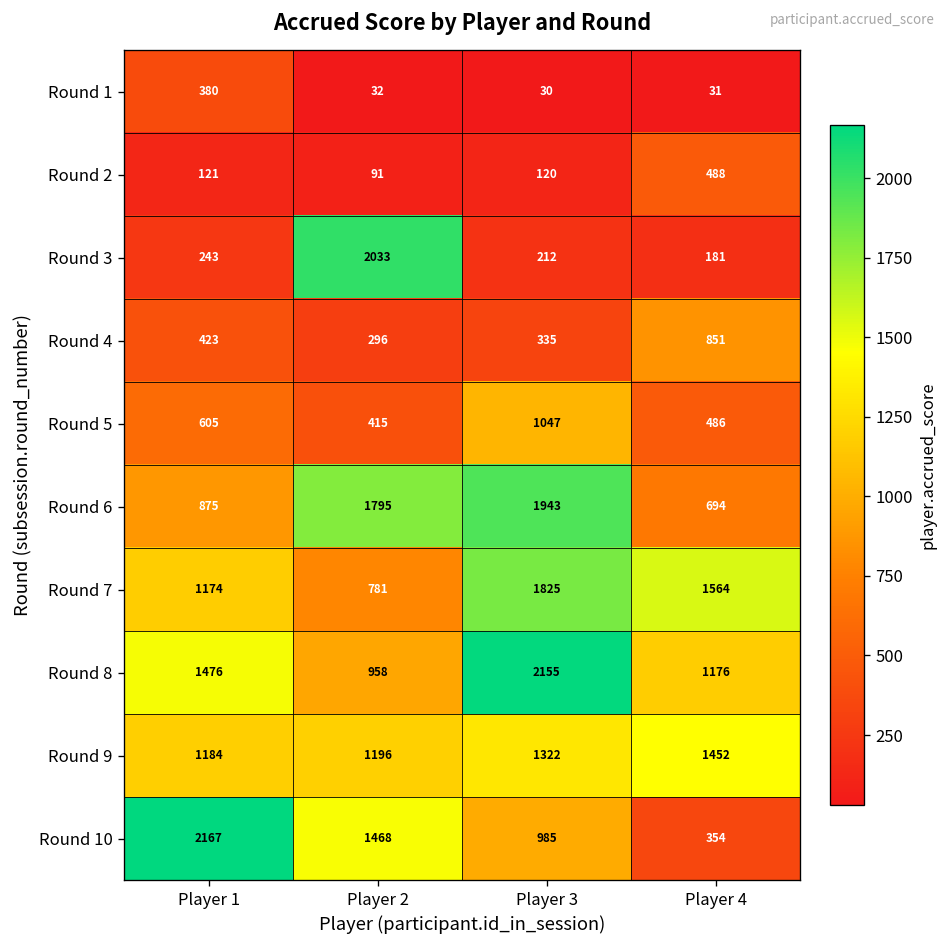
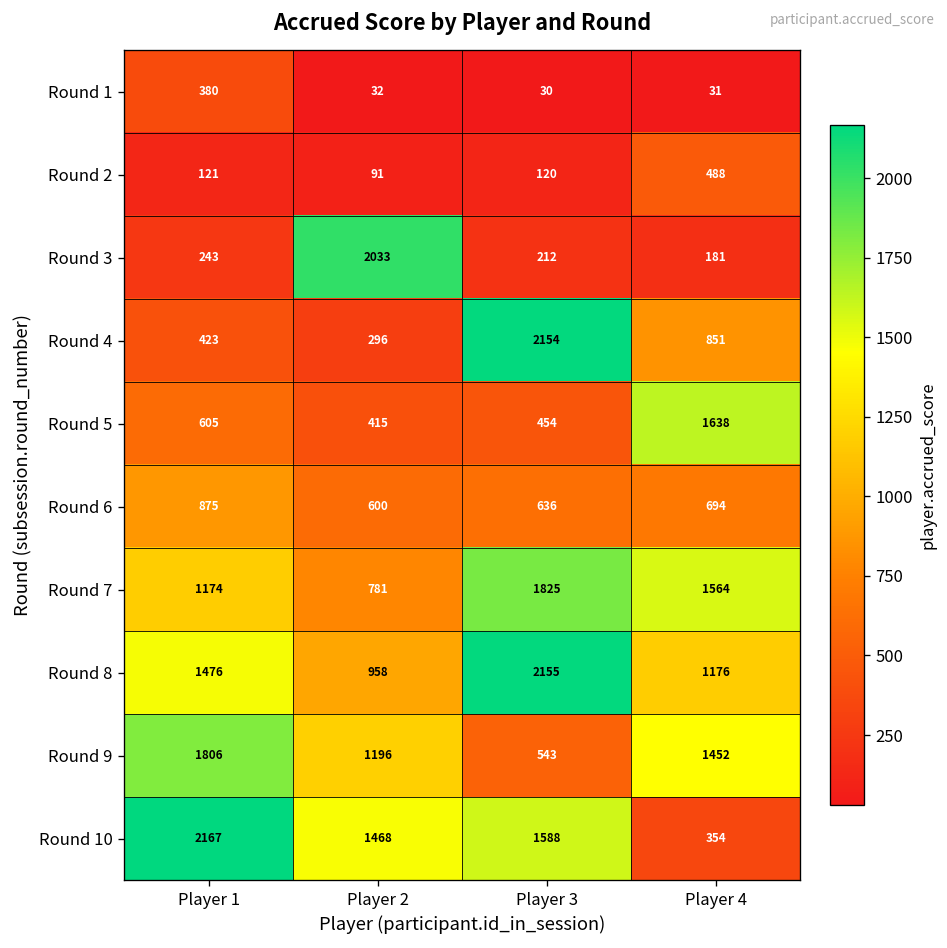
  {
    "Round 1": {
      "Player 1": 380,
      "Player 2": 32,
      "Player 3": 30,
      "Player 4": 31
    },
    "Round 2": {
      "Player 1": 121,
      "Player 2": 91,
      "Player 3": 120,
      "Player 4": 488
    },
    "Round 3": {
      "Player 1": 243,
      "Player 2": 2033,
      "Player 3": 212,
      "Player 4": 181
    },
    "Round 4": {
      "Player 1": 423,
      "Player 2": 296,
-     "Player 3": 335,
+     "Player 3": 2154,
      "Player 4": 851
    },
    "Round 5": {
      "Player 1": 605,
      "Player 2": 415,
-     "Player 3": 1047,
-     "Player 4": 486
+     "Player 3": 454,
+     "Player 4": 1638
    },
    "Round 6": {
      "Player 1": 875,
-     "Player 2": 1795,
-     "Player 3": 1943,
+     "Player 2": 600,
+     "Player 3": 636,
      "Player 4": 694
    },
    "Round 7": {
      "Player 1": 1174,
      "Player 2": 781,
      "Player 3": 1825,
      "Player 4": 1564
    },
    "Round 8": {
      "Player 1": 1476,
      "Player 2": 958,
      "Player 3": 2155,
      "Player 4": 1176
    },
    "Round 9": {
-     "Player 1": 1184,
+     "Player 1": 1806,
      "Player 2": 1196,
-     "Player 3": 1322,
+     "Player 3": 543,
      "Player 4": 1452
    },
    "Round 10": {
      "Player 1": 2167,
      "Player 2": 1468,
-     "Player 3": 985,
+     "Player 3": 1588,
      "Player 4": 354
    }
  }
